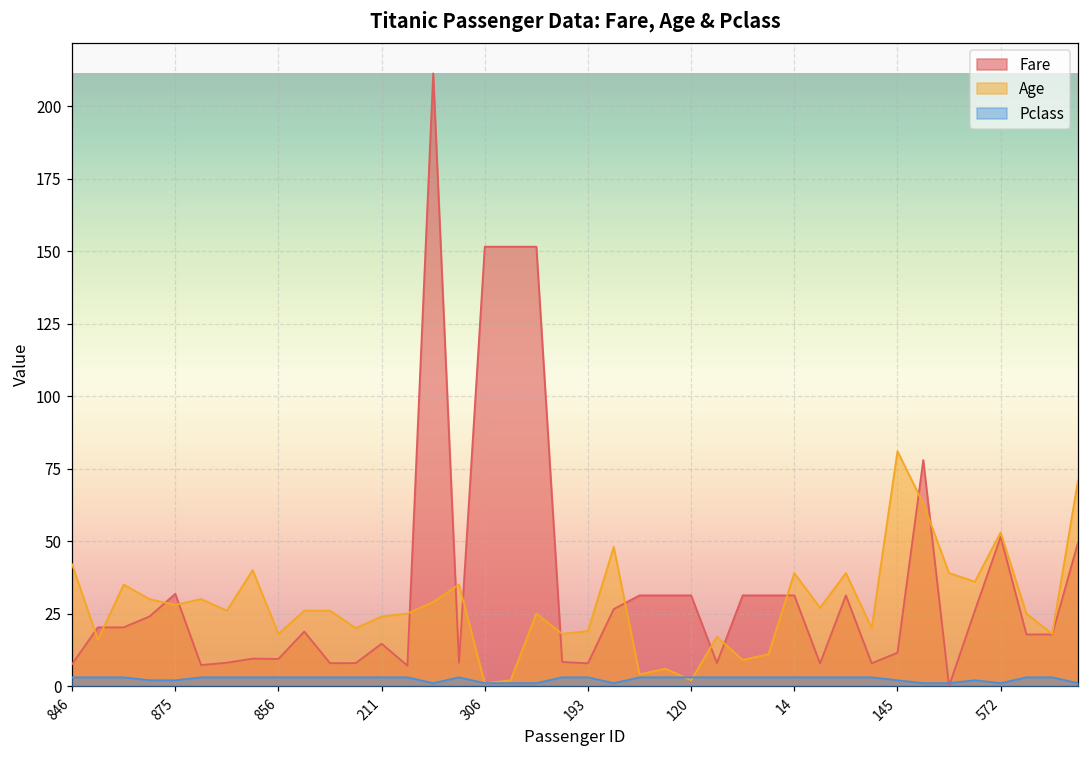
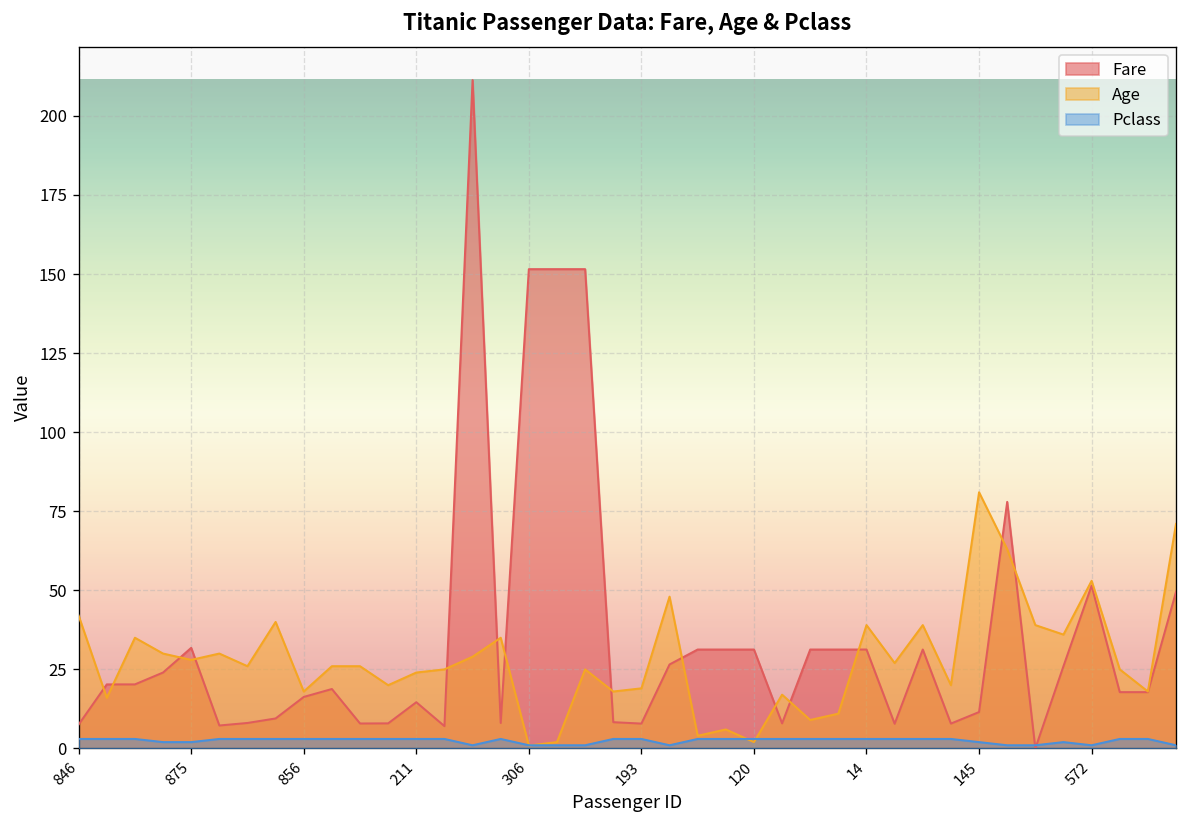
  {
    "Fare": {
      "846": 8,
      "875": 32,
-     "856": 9,
+     "856": 16,
      "211": 15,
      "306": 152,
      "193": 8,
      "120": 31,
      "145": 12,
      "572": 51
    },
    "Age": {
      "846": 42,
      "875": 28,
      "856": 18,
      "211": 24,
      "193": 19,
      "120": 2,
      "145": 81,
      "572": 53
    },
    "Pclass": {
      "846": 3,
      "875": 2,
      "856": 3,
      "211": 3,
      "193": 3,
      "120": 3,
      "145": 2,
      "572": 1
    }
  }
